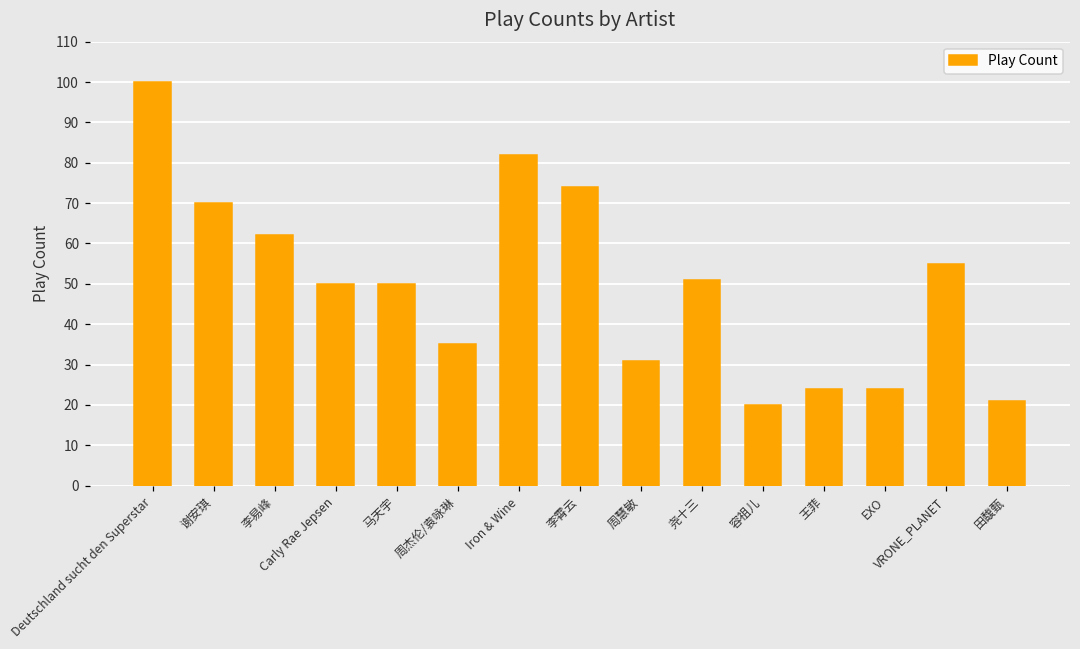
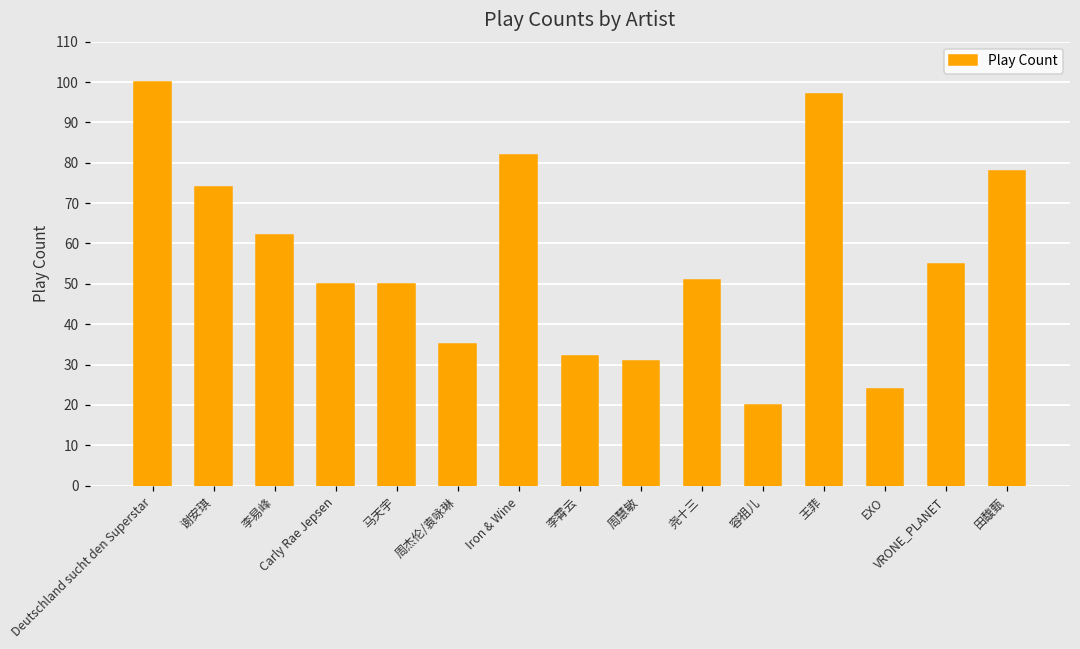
  {
    "Deutschland sucht den Superstar": 100,
-   "谢安琪": 70,
+   "谢安琪": 74,
    "李易峰": 62,
    "Carly Rae Jepsen": 50,
    "马天宇": 50,
    "周杰伦/袁咏琳": 35,
    "Iron & Wine": 82,
-   "李霄云": 74,
+   "李霄云": 32,
    "周慧敏": 31,
    "尧十三": 51,
    "容祖儿": 20,
-   "王菲": 24,
+   "王菲": 97,
    "EXO": 24,
    "VRONE_PLANET": 55,
-   "田馥甄": 21
+   "田馥甄": 78
  }
